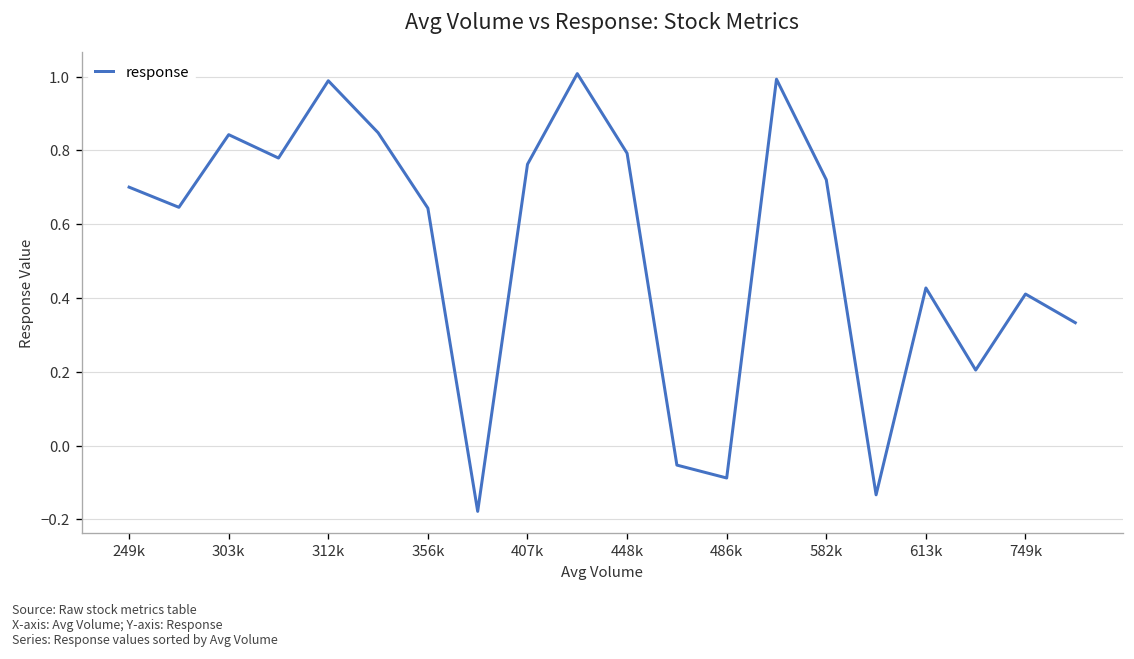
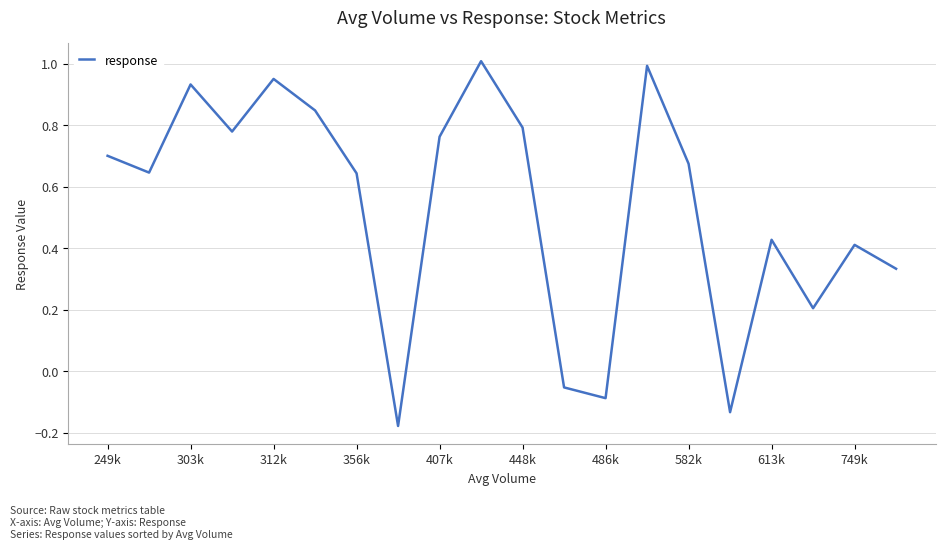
  {
    "249k": 0.70,
-   "303k": 0.84,
-   "312k": 0.99,
+   "303k": 0.93,
+   "312k": 0.95,
    "356k": 0.64,
    "407k": 0.76,
    "448k": 0.79,
    "486k": -0.09,
-   "582k": 0.72,
+   "582k": 0.67,
    "613k": 0.43,
    "749k": 0.41
  }
